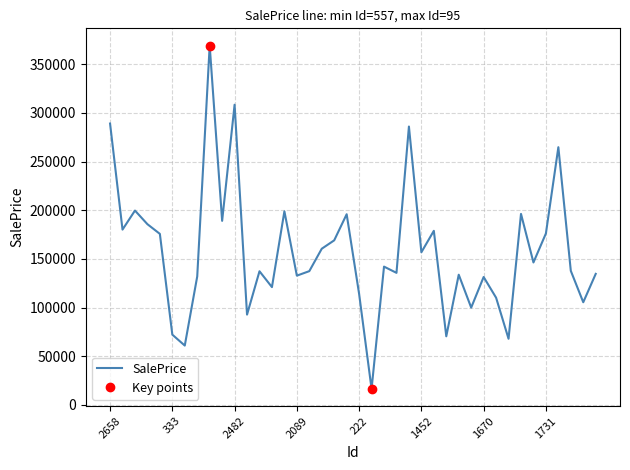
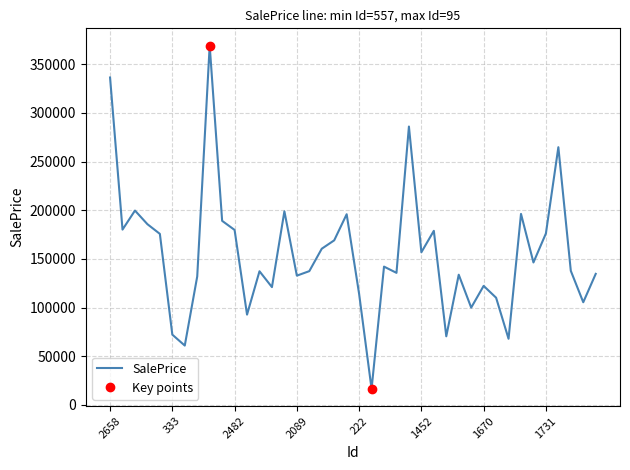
  {
    "SalePrice": {
-     "2658": 290000,
+     "2658": 340000,
      "333": 70000,
-     "2482": 310000,
+     "2482": 180000,
      "2089": 130000,
      "222": 110000,
      "1452": 160000,
-     "1670": 130000,
+     "1670": 120000,
      "1731": 180000
    }
  }
